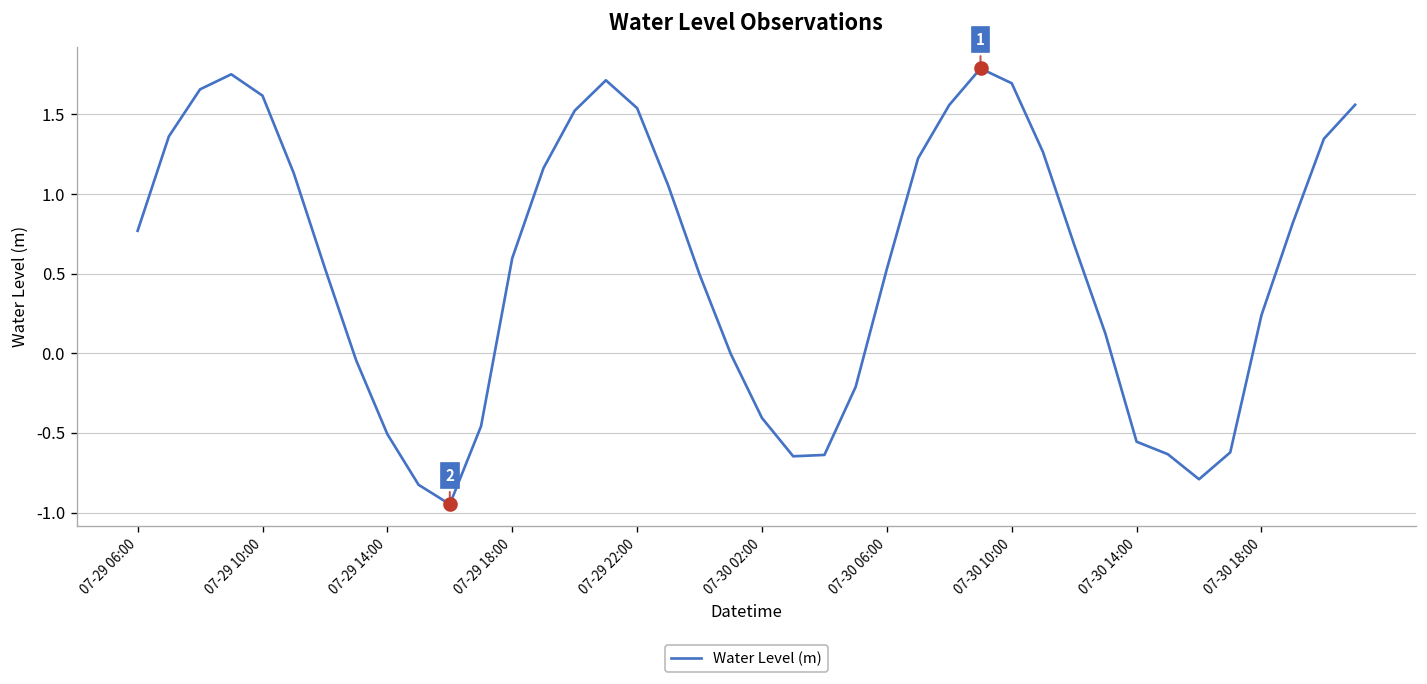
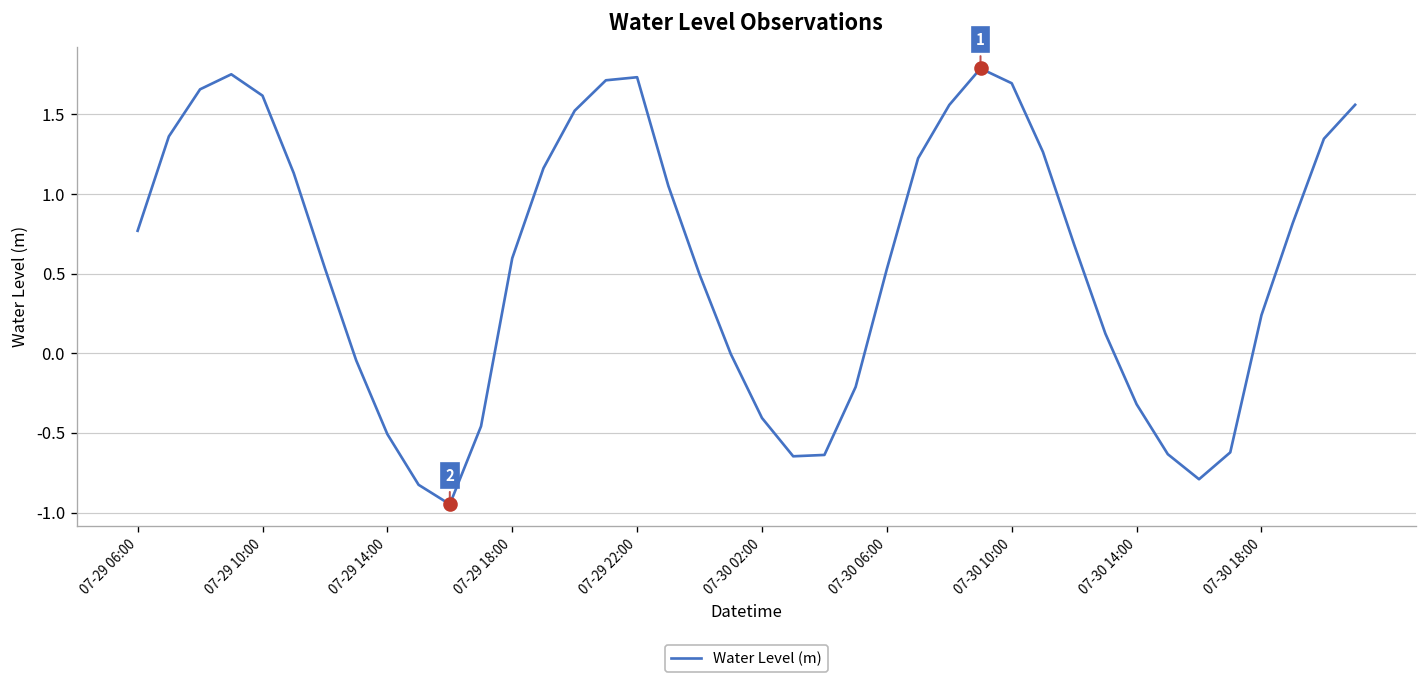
  {
    "Water Level (m)": {
      "07-29 06:00": 0.77,
      "07-29 10:00": 1.62,
      "07-29 14:00": -0.51,
      "07-29 18:00": 0.60,
-     "07-29 22:00": 1.54,
+     "07-29 22:00": 1.73,
      "07-30 02:00": -0.41,
      "07-30 06:00": 0.53,
      "07-30 10:00": 1.70,
-     "07-30 14:00": -0.56,
+     "07-30 14:00": -0.32,
      "07-30 18:00": 0.24
    }
  }
